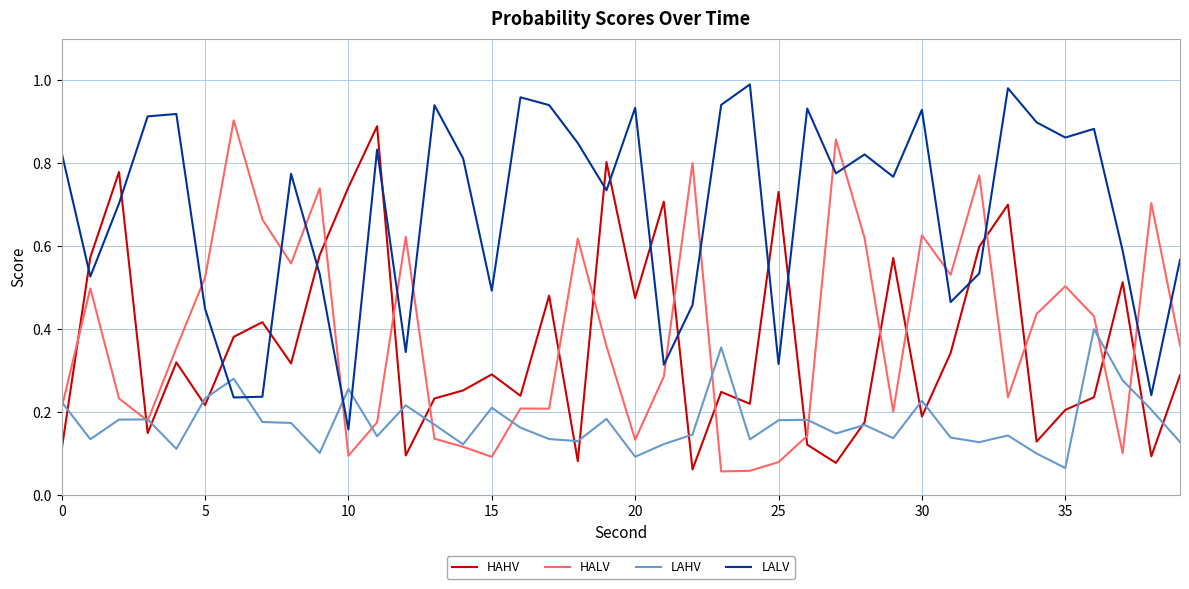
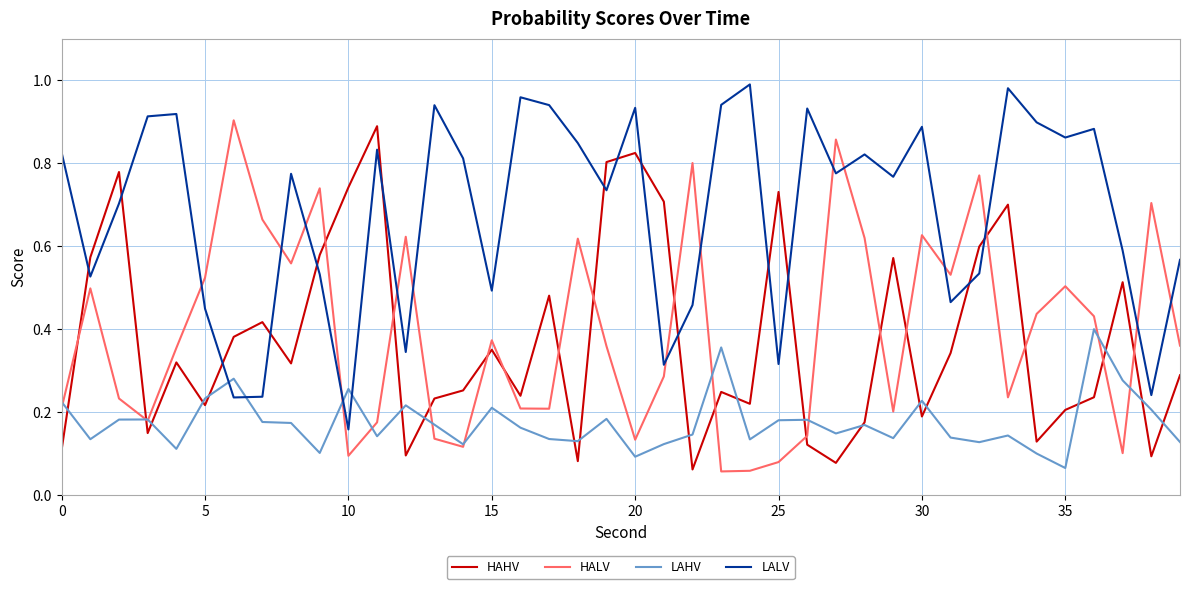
  {
    "HAHV": {
      "0": 0.11,
      "5": 0.22,
      "10": 0.74,
-     "15": 0.29,
-     "20": 0.47,
+     "15": 0.35,
+     "20": 0.82,
      "25": 0.73,
      "30": 0.19,
      "35": 0.21
    },
    "HALV": {
      "0": 0.21,
      "5": 0.52,
      "10": 0.09,
-     "15": 0.09,
+     "15": 0.37,
      "20": 0.13,
      "25": 0.08,
      "30": 0.63,
      "35": 0.50
    },
    "LAHV": {
      "0": 0.22,
      "5": 0.23,
      "10": 0.26,
      "15": 0.21,
      "20": 0.09,
      "25": 0.18,
      "30": 0.23,
      "35": 0.06
    },
    "LALV": {
      "0": 0.82,
      "5": 0.45,
      "10": 0.16,
      "15": 0.49,
      "20": 0.93,
      "25": 0.32,
-     "30": 0.93,
+     "30": 0.89,
      "35": 0.86
    }
  }
